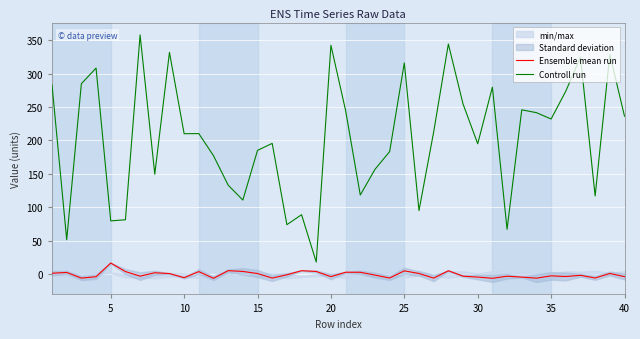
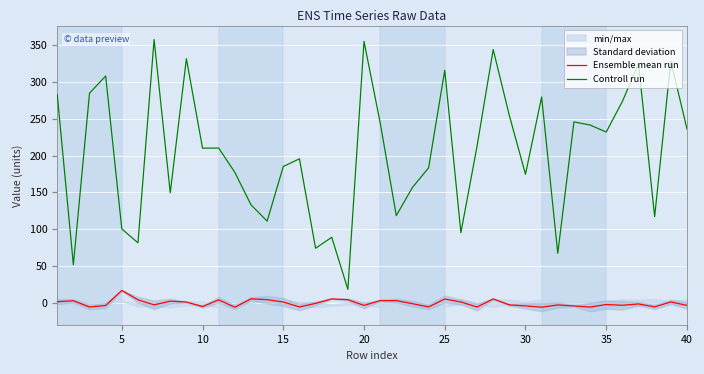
  {
    "Ensemble mean run": {
      "25": 10,
      "40": 0
    },
    "Controll run": {
-     "5": 80,
+     "5": 100,
      "10": 210,
      "15": 190,
-     "20": 340,
+     "20": 360,
      "25": 320,
-     "30": 200,
+     "30": 170,
      "35": 230,
      "40": 240
    }
  }
